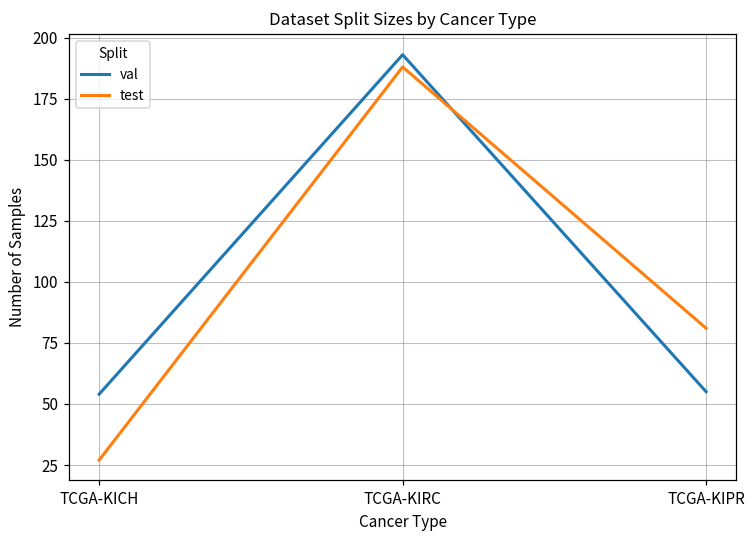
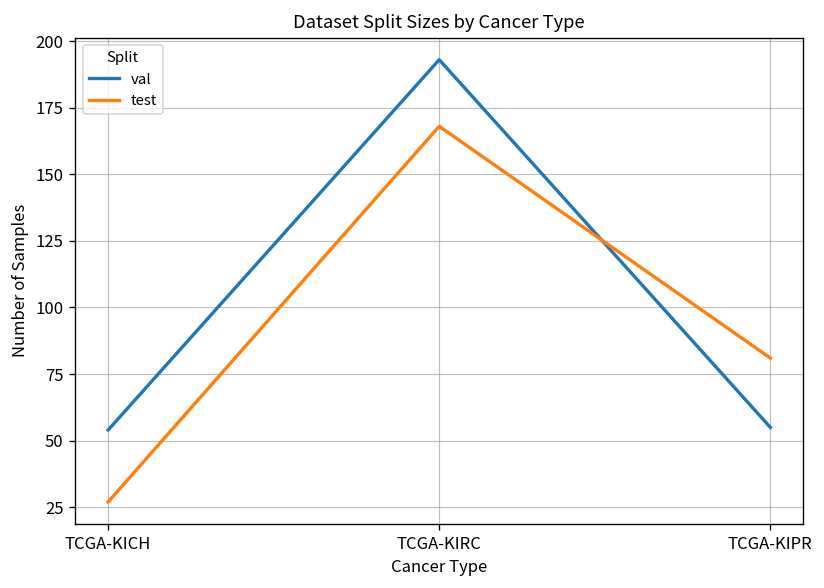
  {
    "val": {
      "TCGA-KICH": 54,
      "TCGA-KIRC": 193,
      "TCGA-KIPR": 55
    },
    "test": {
      "TCGA-KICH": 27,
-     "TCGA-KIRC": 188,
+     "TCGA-KIRC": 168,
      "TCGA-KIPR": 81
    }
  }
